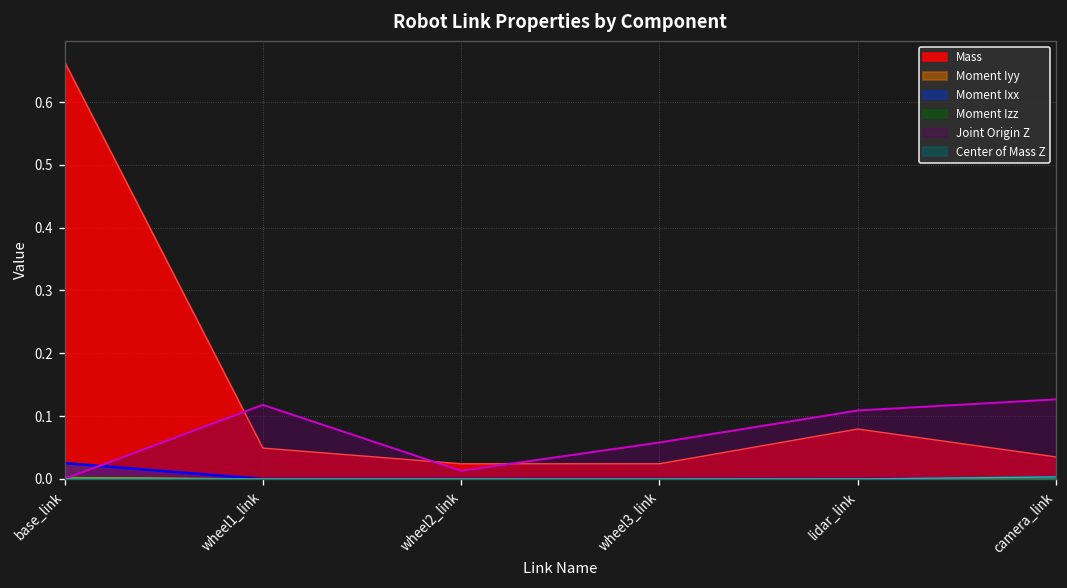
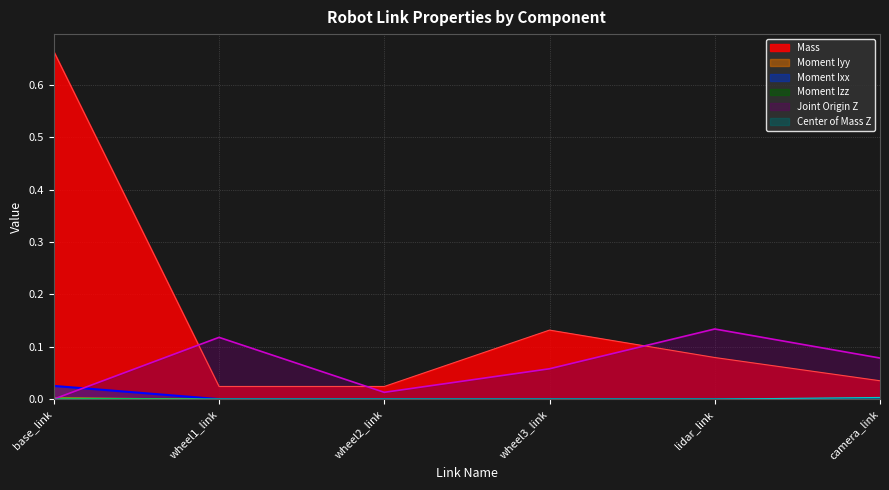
  {
    "Mass": {
      "base_link": 0.66,
-     "wheel1_link": 0.05,
+     "wheel1_link": 0.02,
      "wheel2_link": 0.02,
-     "wheel3_link": 0.02,
+     "wheel3_link": 0.13,
      "lidar_link": 0.08,
      "camera_link": 0.04
    },
    "Moment Ixx": {
      "base_link": 0.03
    },
    "Joint Origin Z": {
      "wheel1_link": 0.12,
      "wheel2_link": 0.01,
      "wheel3_link": 0.06,
-     "lidar_link": 0.11,
-     "camera_link": 0.13
+     "lidar_link": 0.13,
+     "camera_link": 0.08
    }
  }
